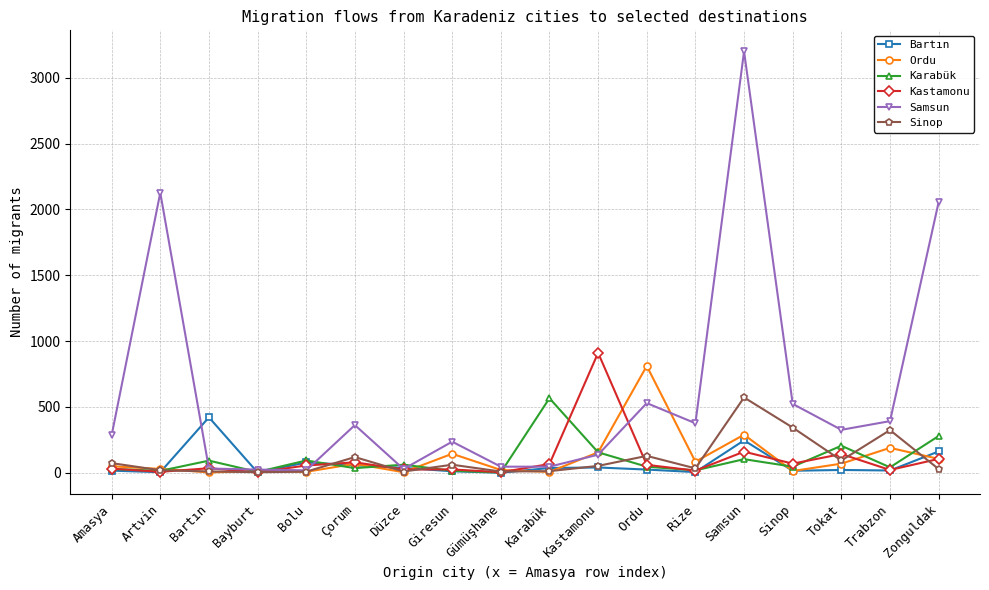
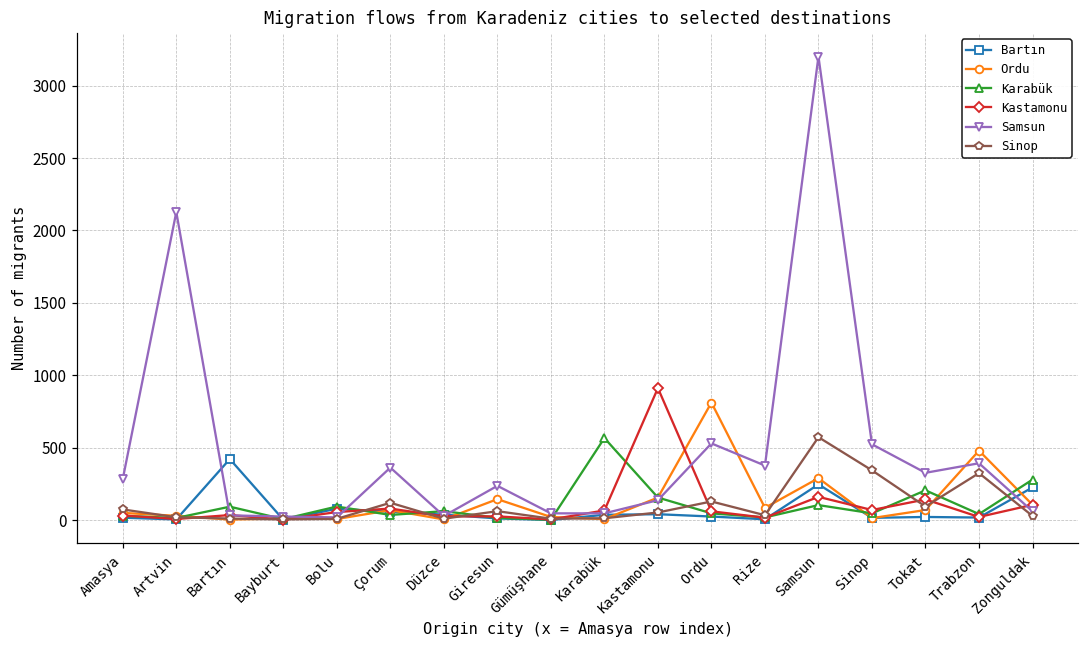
  {
    "Bartın": {
      "Bartın": 420,
      "Ordu": 20,
      "Samsun": 250,
      "Tokat": 20,
-     "Zonguldak": 160
+     "Zonguldak": 230
    },
    "Ordu": {
      "Giresun": 140,
      "Ordu": 810,
      "Rize": 80,
      "Samsun": 290,
      "Tokat": 70,
-     "Trabzon": 190
+     "Trabzon": 480
    },
    "Karabük": {
      "Bartın": 90,
      "Çorum": 40,
      "Düzce": 60,
      "Karabük": 570,
      "Samsun": 100,
      "Sinop": 50,
      "Tokat": 210,
      "Trabzon": 40,
      "Zonguldak": 280
    },
    "Kastamonu": {
      "Bolu": 60,
      "Karabük": 70,
      "Kastamonu": 910,
      "Samsun": 160,
      "Sinop": 70,
      "Tokat": 140
    },
    "Samsun": {
      "Amasya": 280,
      "Artvin": 2130,
      "Çorum": 360,
      "Giresun": 240,
      "Gümüşhane": 50,
      "Ordu": 530,
      "Rize": 380,
      "Samsun": 3200,
      "Sinop": 520,
      "Tokat": 330,
      "Trabzon": 390,
-     "Zonguldak": 2060
+     "Zonguldak": 60
    },
    "Sinop": {
      "Amasya": 70,
      "Çorum": 120,
      "Giresun": 60,
      "Ordu": 130,
      "Samsun": 570,
      "Sinop": 340,
      "Tokat": 90,
      "Trabzon": 320,
      "Zonguldak": 30
    }
  }
